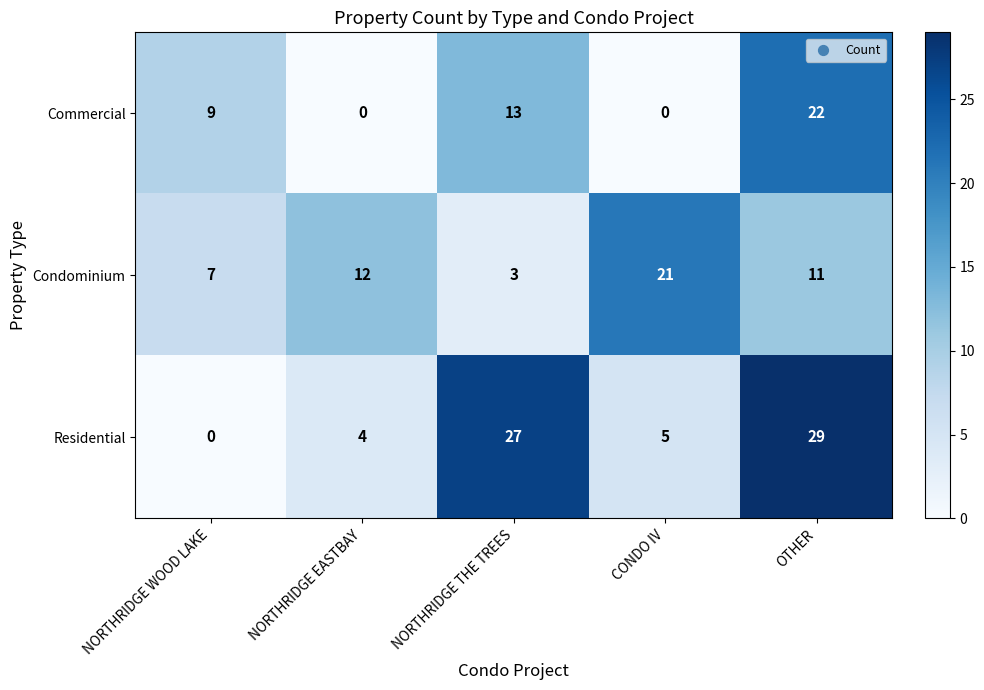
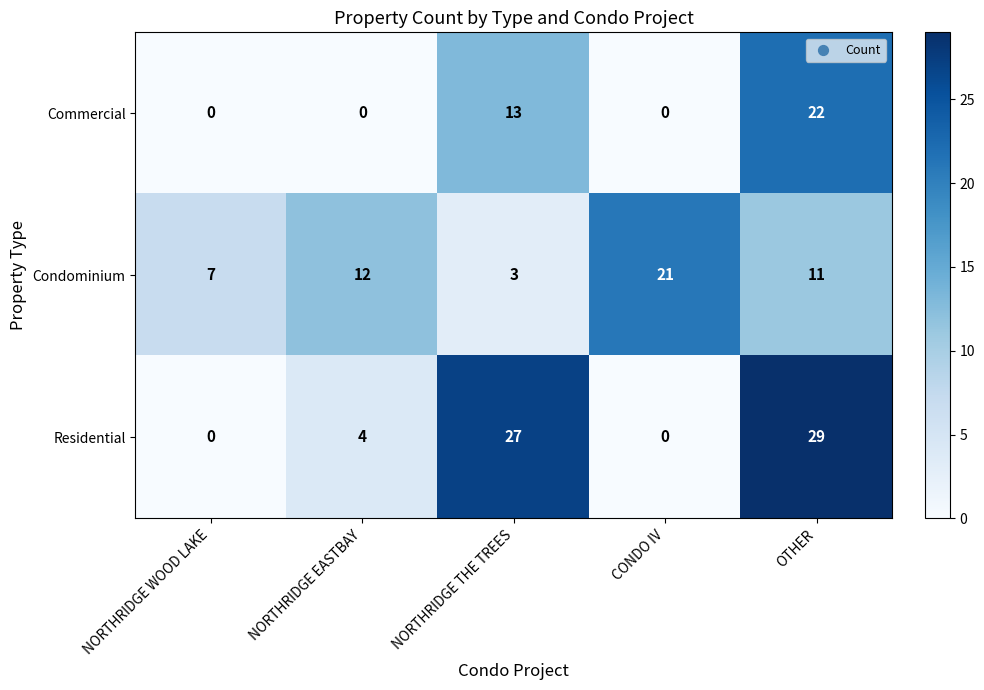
  {
    "Commercial": {
-     "NORTHRIDGE WOOD LAKE": 9,
+     "NORTHRIDGE WOOD LAKE": 0,
      "NORTHRIDGE EASTBAY": 0,
      "NORTHRIDGE THE TREES": 13,
      "CONDO IV": 0,
      "OTHER": 22
    },
    "Condominium": {
      "NORTHRIDGE WOOD LAKE": 7,
      "NORTHRIDGE EASTBAY": 12,
      "NORTHRIDGE THE TREES": 3,
      "CONDO IV": 21,
      "OTHER": 11
    },
    "Residential": {
      "NORTHRIDGE WOOD LAKE": 0,
      "NORTHRIDGE EASTBAY": 4,
      "NORTHRIDGE THE TREES": 27,
-     "CONDO IV": 5,
+     "CONDO IV": 0,
      "OTHER": 29
    }
  }
